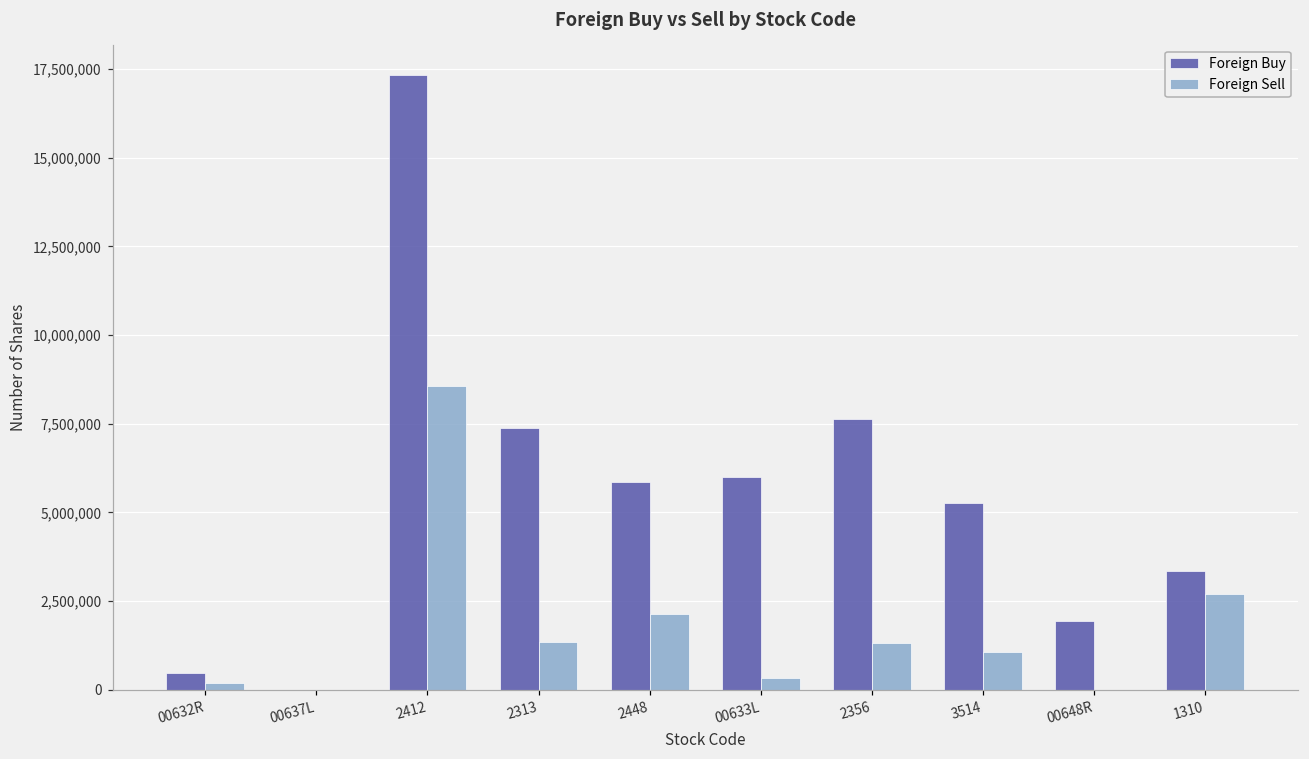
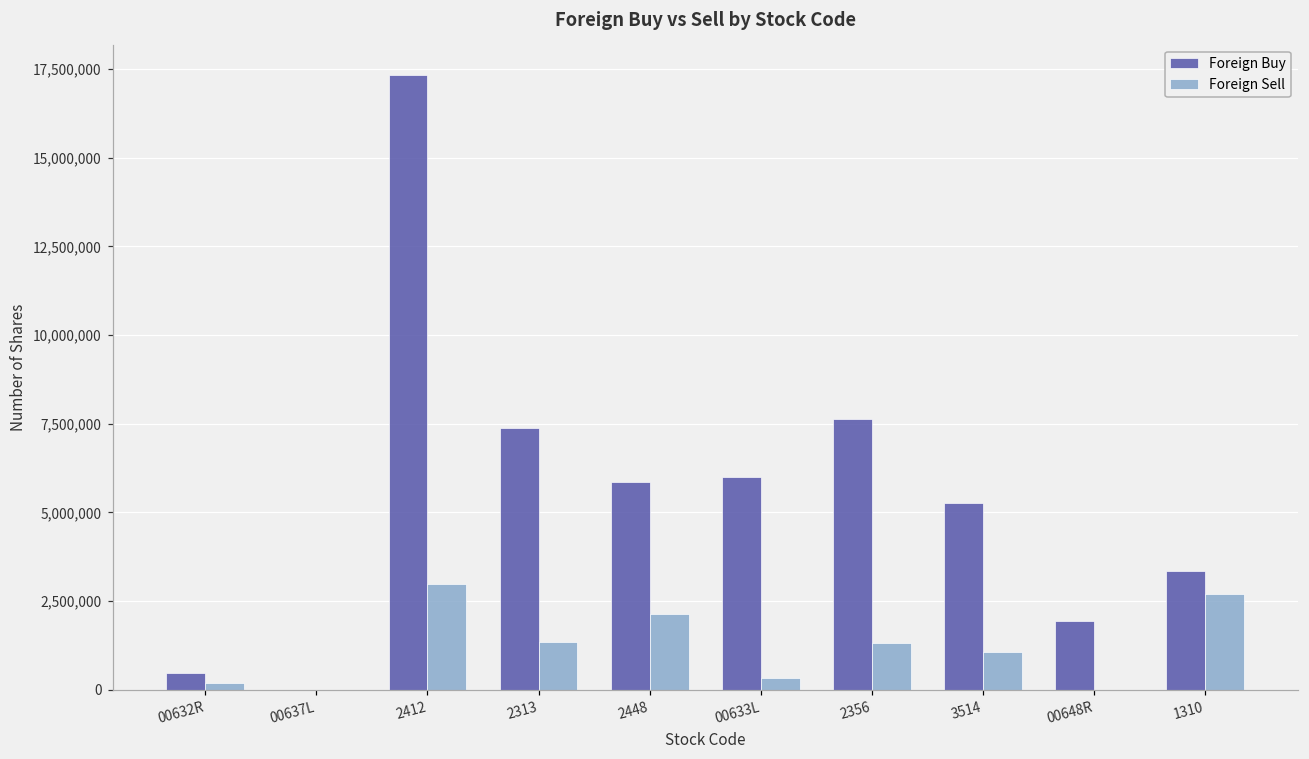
  {
    "Foreign Buy": {
      "00632R": "500,000",
      "00637L": "0",
      "2412": "17,300,000",
      "2313": "7,400,000",
      "2448": "5,900,000",
      "00633L": "6,000,000",
      "2356": "7,600,000",
      "3514": "5,300,000",
      "00648R": "1,900,000",
      "1310": "3,400,000"
    },
    "Foreign Sell": {
      "00632R": "200,000",
      "00637L": "0",
-     "2412": "8,600,000",
+     "2412": "3,000,000",
      "2313": "1,400,000",
      "2448": "2,100,000",
      "00633L": "300,000",
      "2356": "1,300,000",
      "3514": "1,100,000",
      "00648R": "0",
      "1310": "2,700,000"
    }
  }
